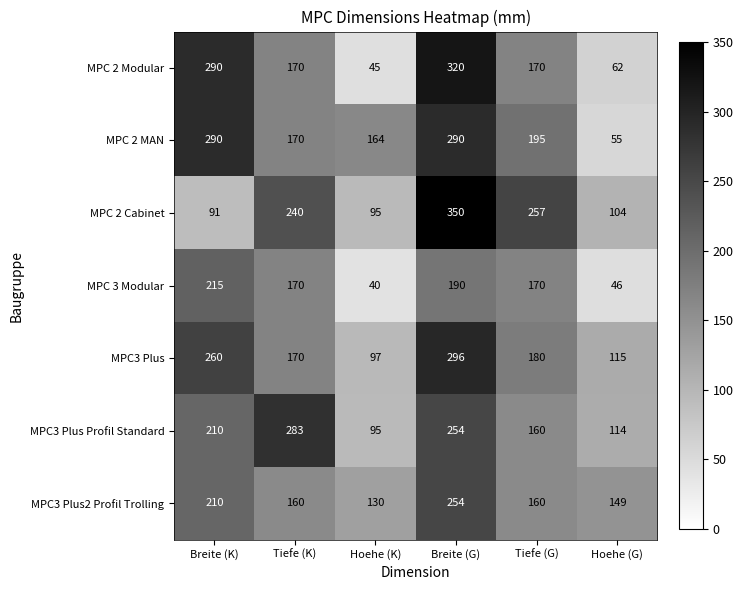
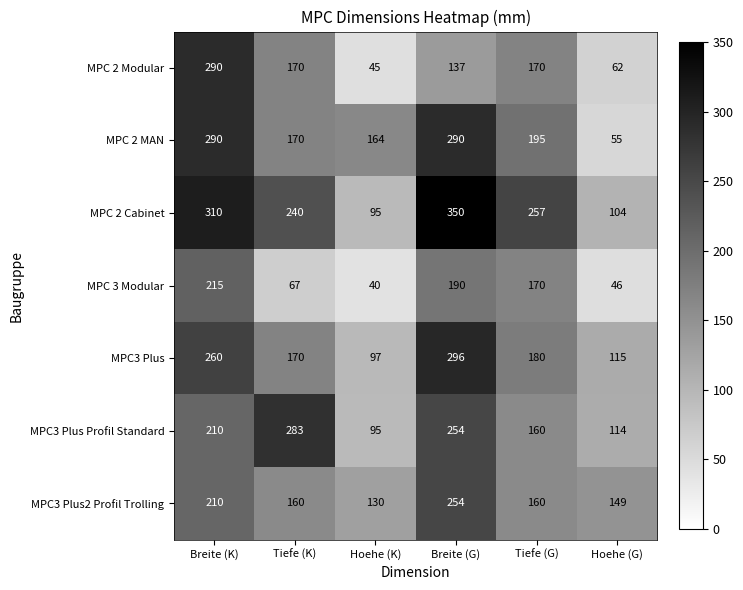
  {
    "MPC 2 Modular": {
      "Breite (K)": 290,
      "Tiefe (K)": 170,
      "Hoehe (K)": 45,
-     "Breite (G)": 320,
+     "Breite (G)": 137,
      "Tiefe (G)": 170,
      "Hoehe (G)": 62
    },
    "MPC 2 MAN": {
      "Breite (K)": 290,
      "Tiefe (K)": 170,
      "Hoehe (K)": 164,
      "Breite (G)": 290,
      "Tiefe (G)": 195,
      "Hoehe (G)": 55
    },
    "MPC 2 Cabinet": {
-     "Breite (K)": 91,
+     "Breite (K)": 310,
      "Tiefe (K)": 240,
      "Hoehe (K)": 95,
      "Breite (G)": 350,
      "Tiefe (G)": 257,
      "Hoehe (G)": 104
    },
    "MPC 3 Modular": {
      "Breite (K)": 215,
-     "Tiefe (K)": 170,
+     "Tiefe (K)": 67,
      "Hoehe (K)": 40,
      "Breite (G)": 190,
      "Tiefe (G)": 170,
      "Hoehe (G)": 46
    },
    "MPC3 Plus": {
      "Breite (K)": 260,
      "Tiefe (K)": 170,
      "Hoehe (K)": 97,
      "Breite (G)": 296,
      "Tiefe (G)": 180,
      "Hoehe (G)": 115
    },
    "MPC3 Plus Profil Standard": {
      "Breite (K)": 210,
      "Tiefe (K)": 283,
      "Hoehe (K)": 95,
      "Breite (G)": 254,
      "Tiefe (G)": 160,
      "Hoehe (G)": 114
    },
    "MPC3 Plus2 Profil Trolling": {
      "Breite (K)": 210,
      "Tiefe (K)": 160,
      "Hoehe (K)": 130,
      "Breite (G)": 254,
      "Tiefe (G)": 160,
      "Hoehe (G)": 149
    }
  }
